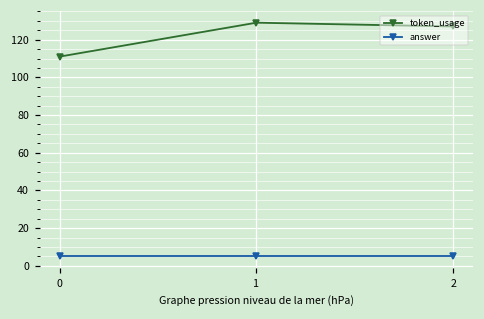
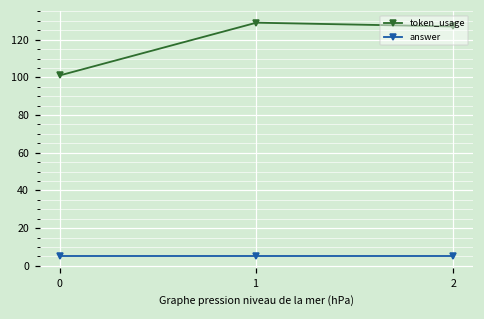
  {
    "token_usage": {
-     "0": 111,
+     "0": 101,
      "1": 129
    },
    "answer": {
      "0": 5,
      "1": 5,
      "2": 5
    }
  }
